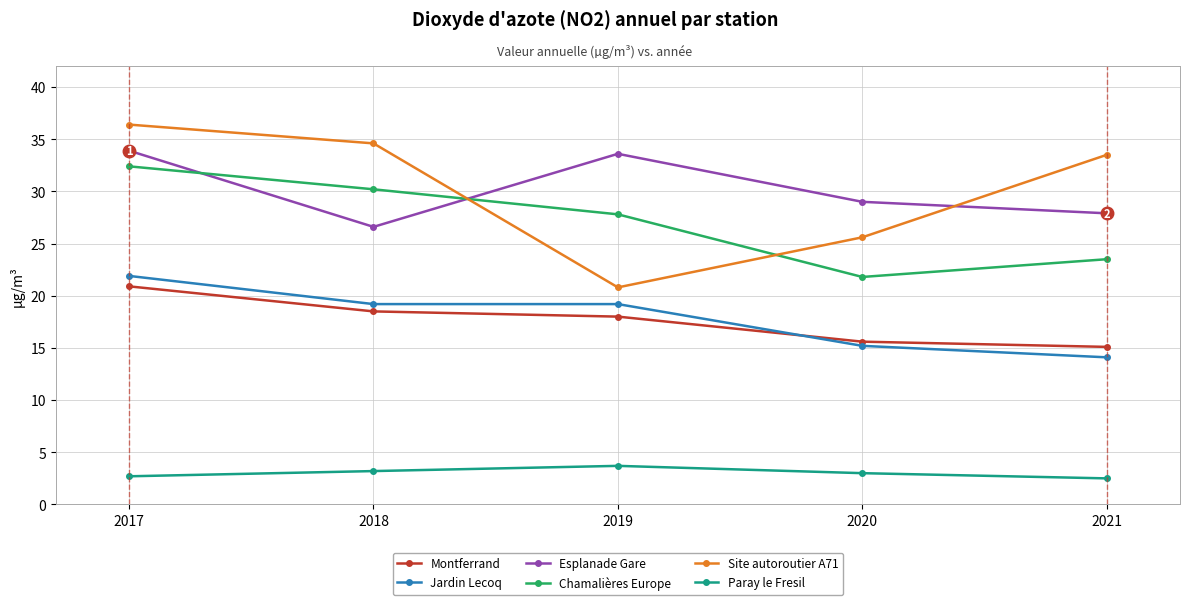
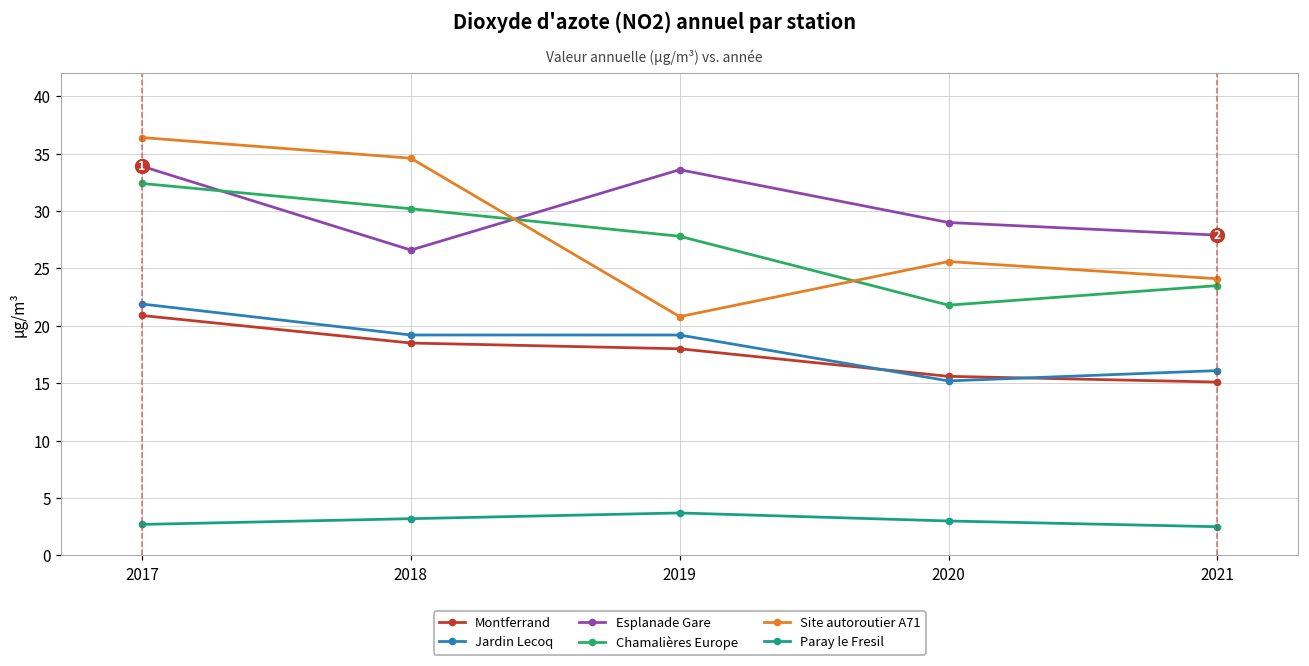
  {
    "Jardin Lecoq": {
      "2017": 21.9,
      "2018": 19.2,
      "2019": 19.2,
      "2020": 15.2,
-     "2021": 14.1
+     "2021": 16.1
    },
    "Esplanade Gare": {
      "2018": 26.6,
      "2019": 33.6,
      "2020": 29.0
    },
    "Site autoroutier A71": {
      "2017": 36.4,
      "2018": 34.6,
      "2019": 20.8,
      "2020": 25.6,
-     "2021": 33.5
+     "2021": 24.1
    }
  }
